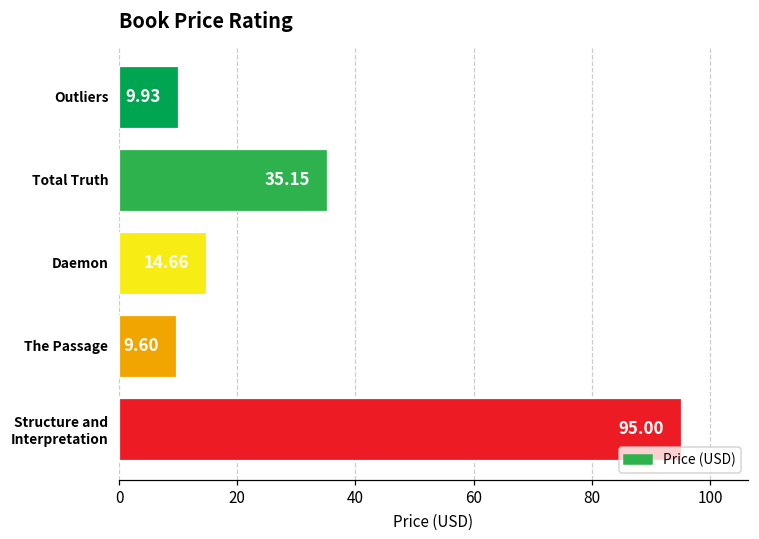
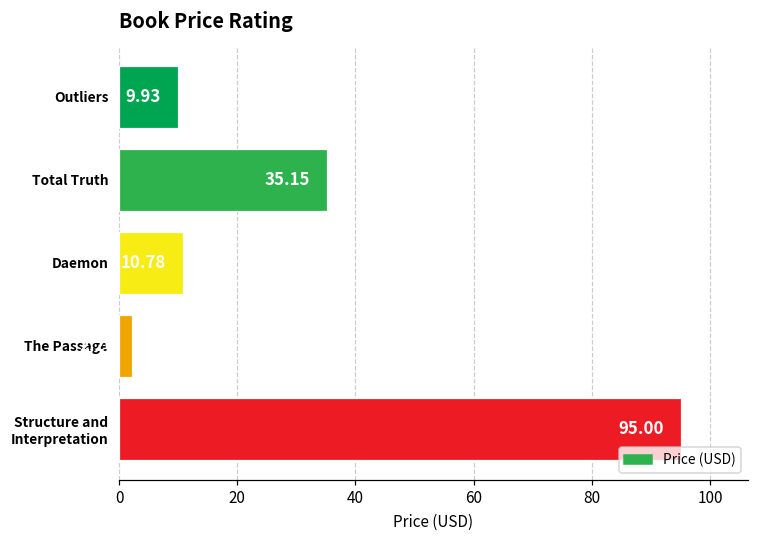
  {
    "Outliers": 9.93,
    "Total Truth": 35.15,
-   "Daemon": 14.66,
-   "The Passage": 10,
+   "Daemon": 10.78,
+   "The Passage": 2,
    "Structure and Interpretation": 95.00
  }
